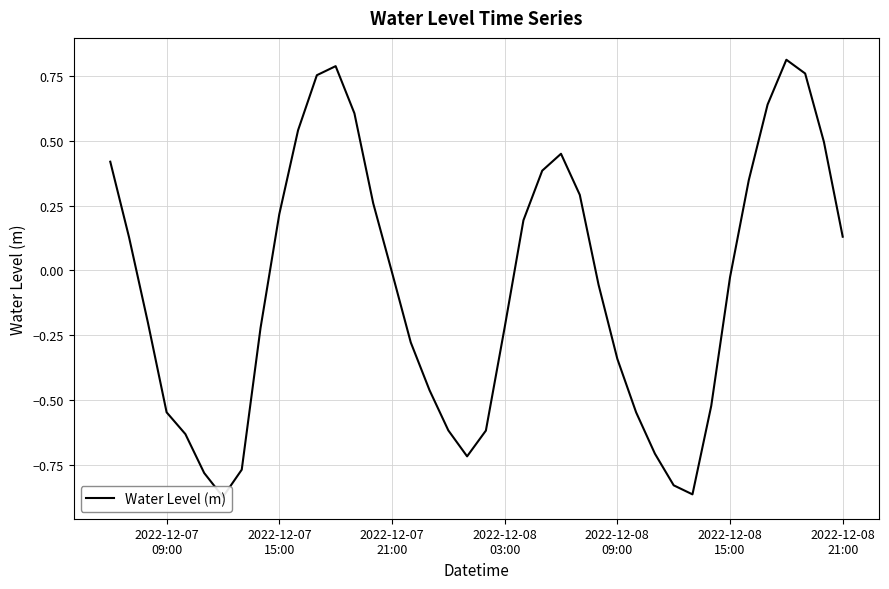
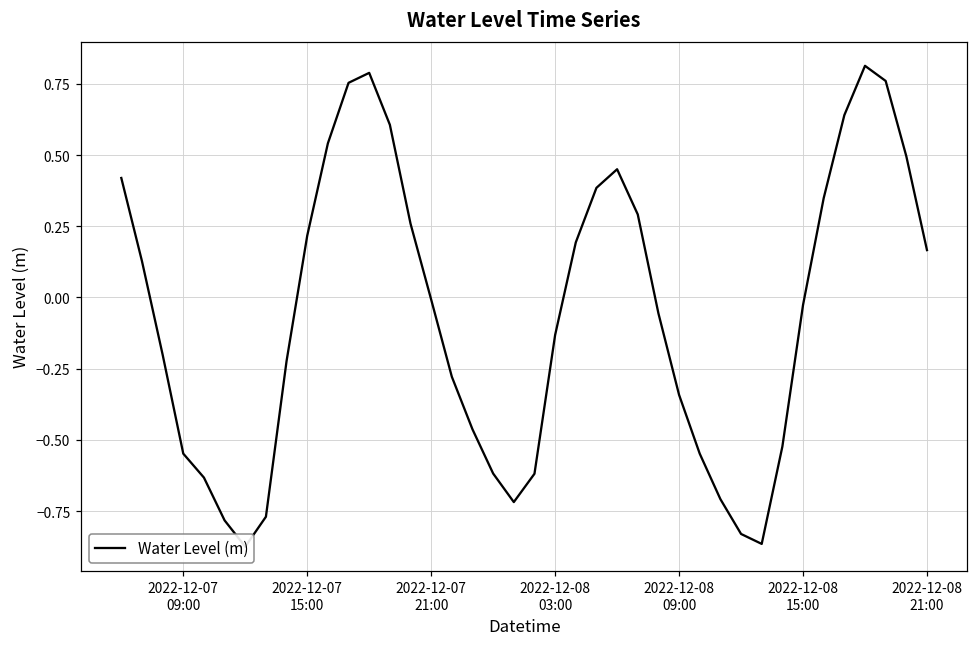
  {
    "2022-12-07 09:00": -0.55,
    "2022-12-07 15:00": 0.22,
    "2022-12-07 21:00": -0.01,
-   "2022-12-08 03:00": -0.22,
+   "2022-12-08 03:00": -0.13,
    "2022-12-08 09:00": -0.34,
    "2022-12-08 15:00": -0.03,
-   "2022-12-08 21:00": 0.13
+   "2022-12-08 21:00": 0.17
  }
